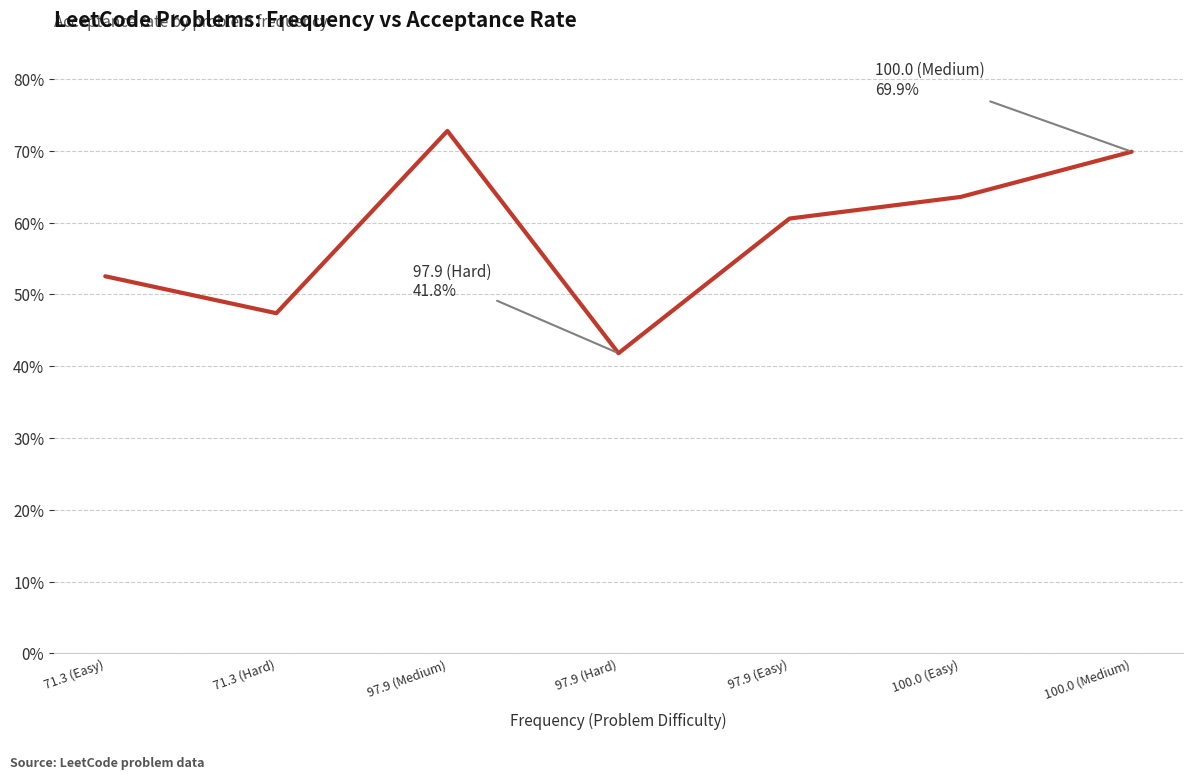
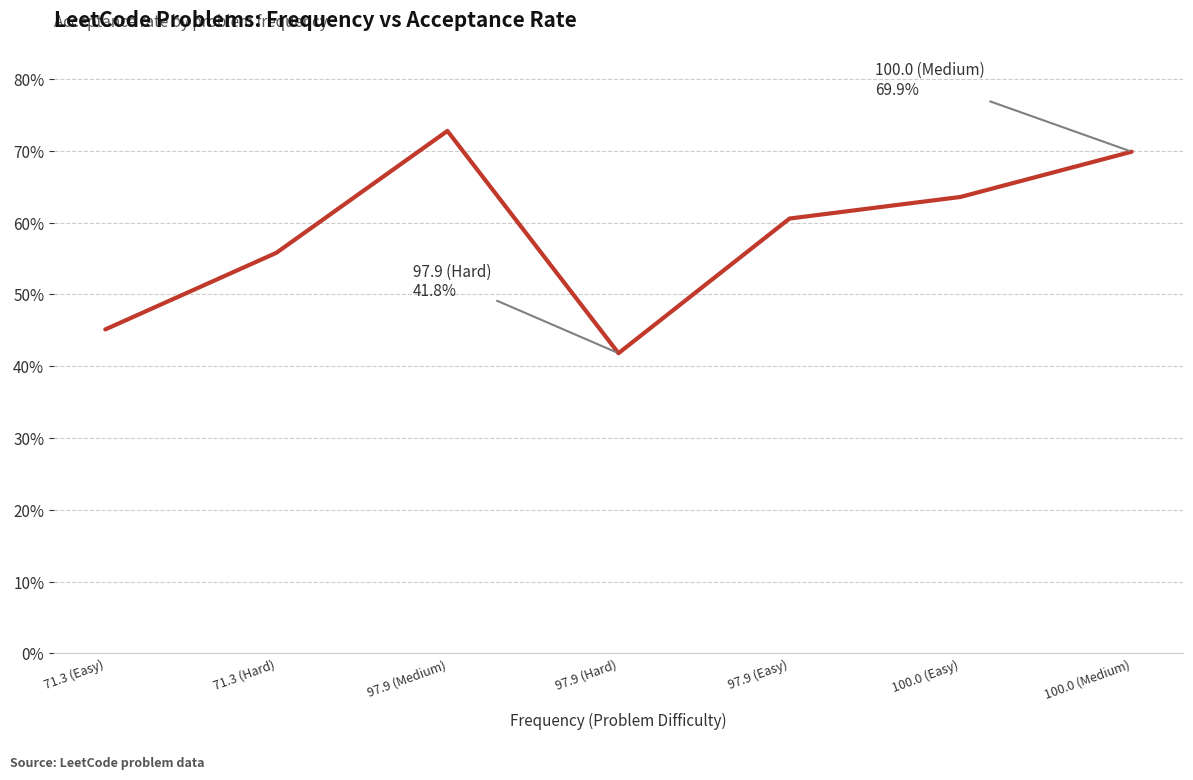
  {
-   "71.3 (Easy)": "53%",
-   "71.3 (Hard)": "47%",
+   "71.3 (Easy)": "45%",
+   "71.3 (Hard)": "56%",
    "97.9 (Medium)": "73%",
    "97.9 (Easy)": "61%",
    "100.0 (Easy)": "64%"
  }
